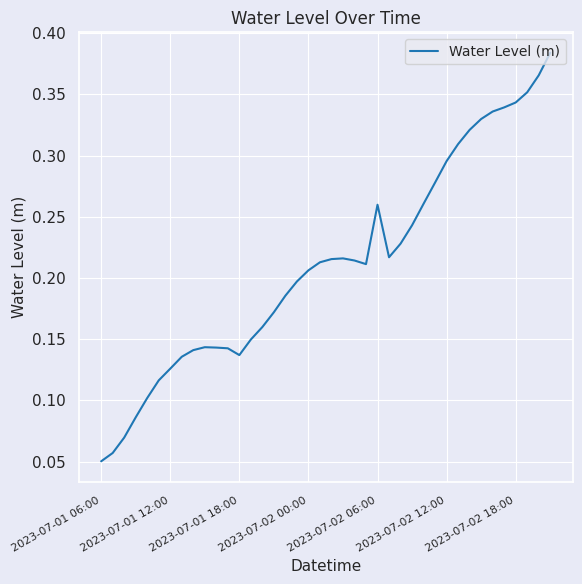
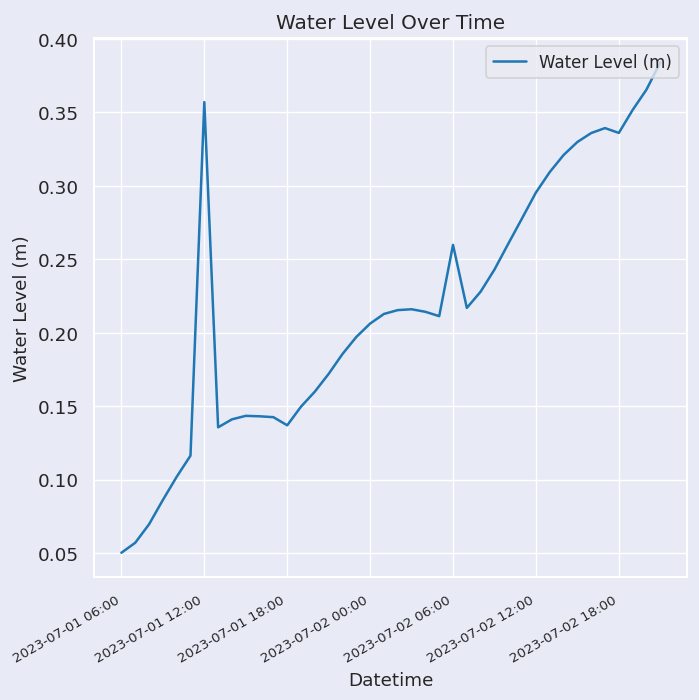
  {
    "2023-07-01 06:00": 0.050,
-   "2023-07-01 12:00": 0.126,
+   "2023-07-01 12:00": 0.357,
    "2023-07-01 18:00": 0.137,
    "2023-07-02 00:00": 0.206,
    "2023-07-02 06:00": 0.260,
    "2023-07-02 12:00": 0.295,
-   "2023-07-02 18:00": 0.343
+   "2023-07-02 18:00": 0.336
  }
